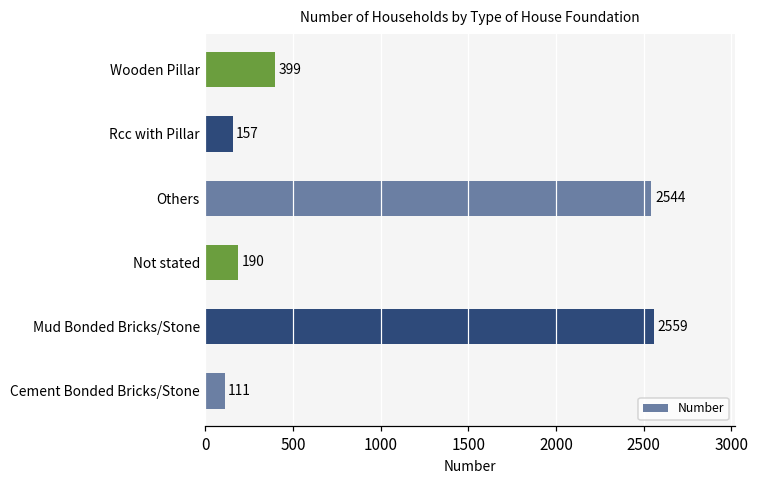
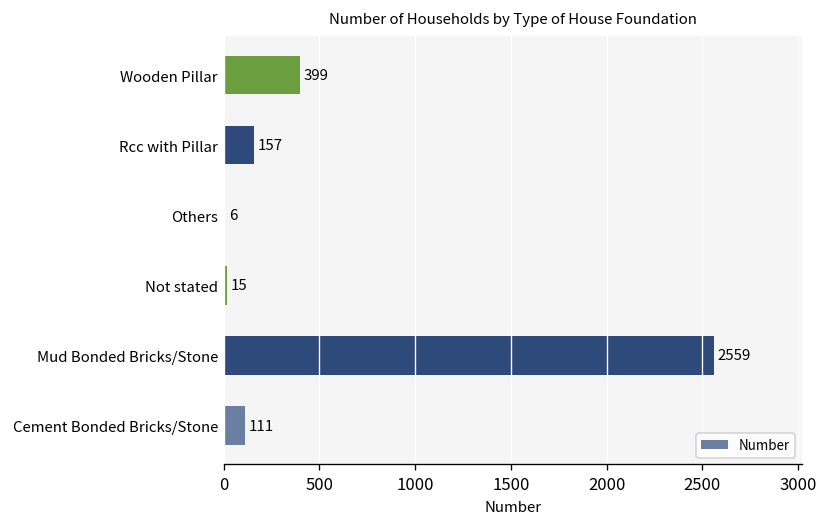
  {
    "Wooden Pillar": 399,
    "Rcc with Pillar": 157,
-   "Others": 2544,
-   "Not stated": 190,
+   "Others": 6,
+   "Not stated": 15,
    "Mud Bonded Bricks/Stone": 2559,
    "Cement Bonded Bricks/Stone": 111
  }
